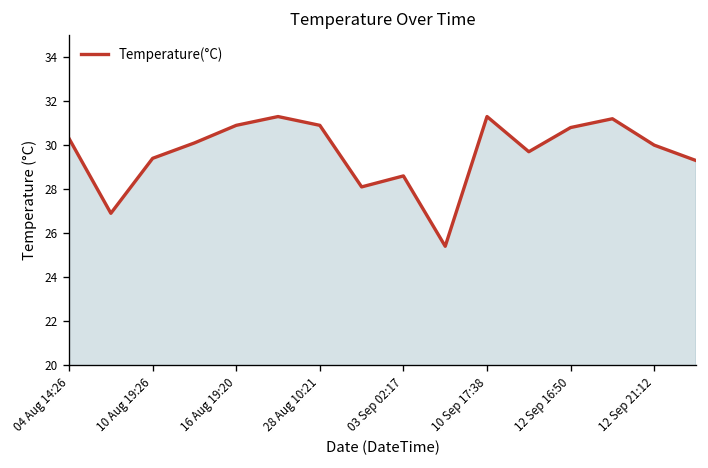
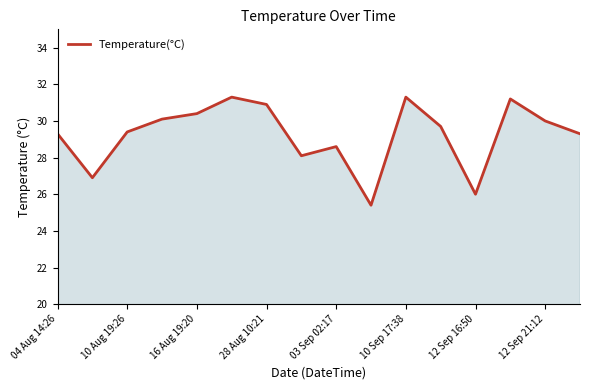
  {
-   "04 Aug 14:26": 30.3,
+   "04 Aug 14:26": 29.3,
    "10 Aug 19:26": 29.4,
-   "16 Aug 19:20": 30.9,
+   "16 Aug 19:20": 30.4,
    "28 Aug 10:21": 30.9,
    "03 Sep 02:17": 28.6,
    "10 Sep 17:38": 31.3,
-   "12 Sep 16:50": 30.8,
+   "12 Sep 16:50": 26.0,
    "12 Sep 21:12": 30.0
  }
